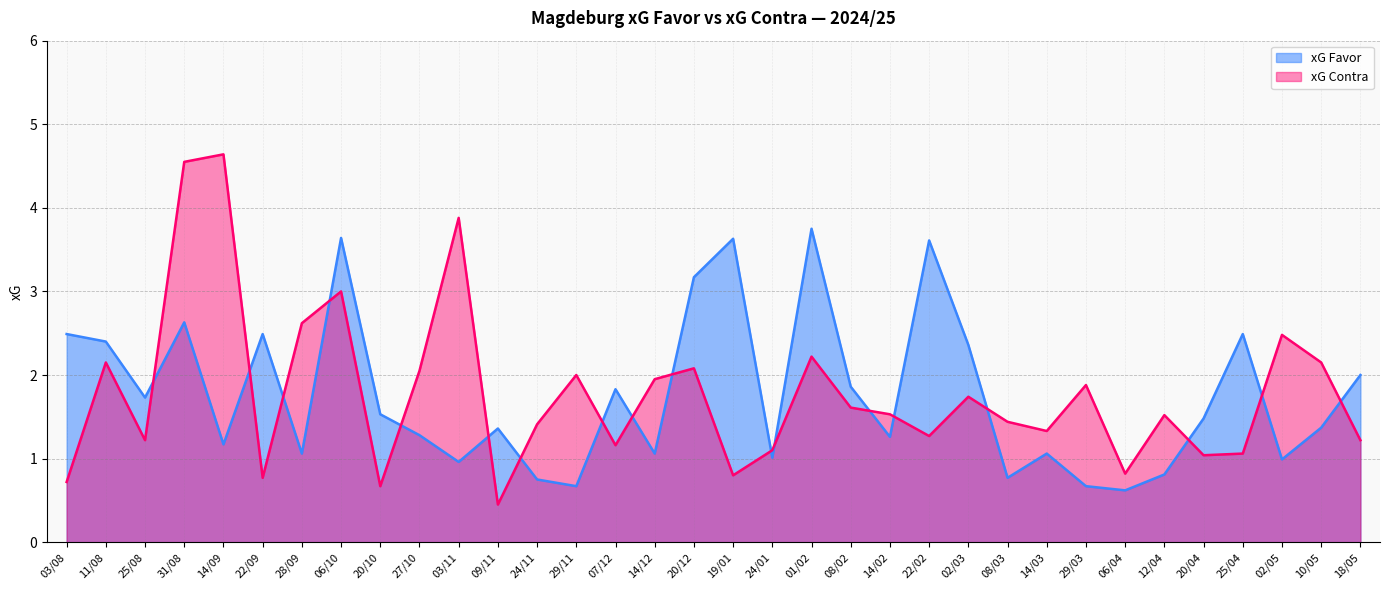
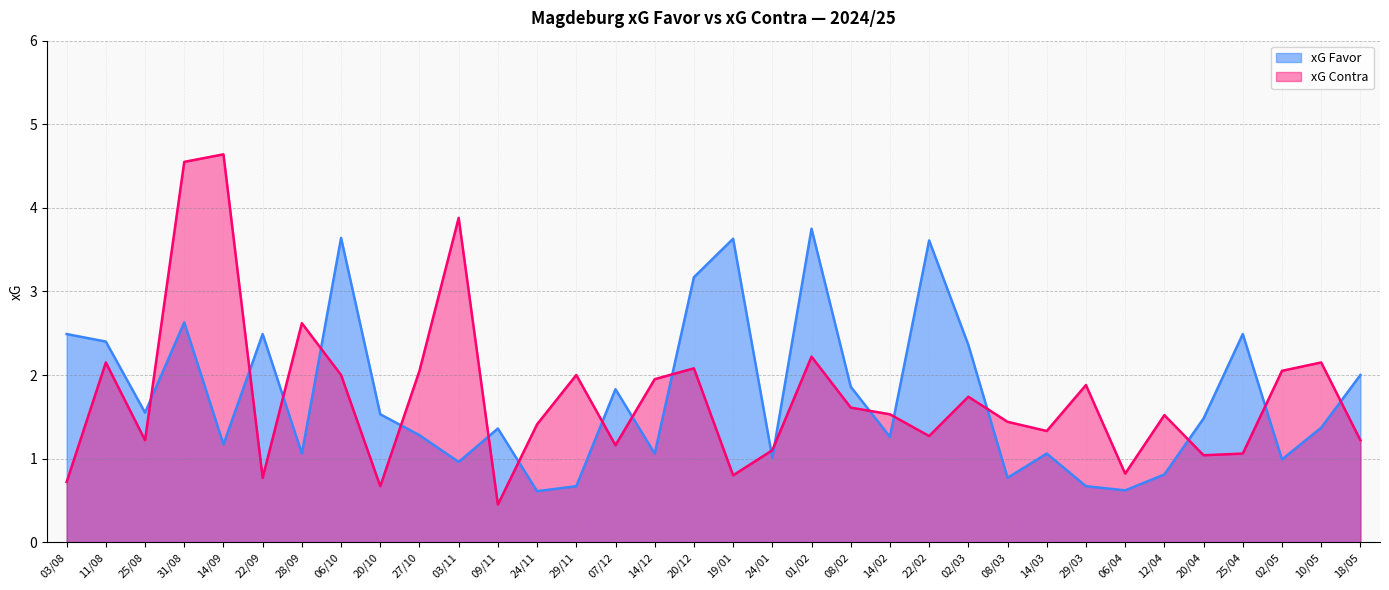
  {
    "xG Favor": {
      "03/08": 2.5,
      "11/08": 2.4,
-     "25/08": 1.7,
+     "25/08": 1.6,
      "31/08": 2.6,
      "14/09": 1.2,
      "22/09": 2.5,
      "28/09": 1.1,
      "06/10": 3.6,
      "20/10": 1.5,
      "27/10": 1.3,
      "03/11": 1.0,
      "09/11": 1.4,
-     "24/11": 0.8,
+     "24/11": 0.6,
      "29/11": 0.7,
      "07/12": 1.8,
      "14/12": 1.1,
      "20/12": 3.2,
      "19/01": 3.6,
      "24/01": 1.0,
      "01/02": 3.8,
      "08/02": 1.9,
      "14/02": 1.3,
      "22/02": 3.6,
      "02/03": 2.4,
      "08/03": 0.8,
      "14/03": 1.1,
      "29/03": 0.7,
      "06/04": 0.6,
      "12/04": 0.8,
      "20/04": 1.5,
      "25/04": 2.5,
      "02/05": 1.0,
      "10/05": 1.4,
      "18/05": 2.0
    },
    "xG Contra": {
      "03/08": 0.7,
      "11/08": 2.2,
      "25/08": 1.2,
      "31/08": 4.6,
      "14/09": 4.6,
      "22/09": 0.8,
      "28/09": 2.6,
-     "06/10": 3,
+     "06/10": 2,
      "20/10": 0.7,
      "27/10": 2.1,
      "03/11": 3.9,
      "09/11": 0.5,
      "24/11": 1.4,
      "29/11": 2.0,
      "07/12": 1.2,
      "14/12": 2.0,
      "20/12": 2.1,
      "19/01": 0.8,
      "24/01": 1.1,
      "01/02": 2.2,
      "08/02": 1.6,
      "14/02": 1.5,
      "22/02": 1.3,
      "02/03": 1.7,
      "08/03": 1.4,
      "14/03": 1.3,
      "29/03": 1.9,
      "06/04": 0.8,
      "12/04": 1.5,
      "20/04": 1.0,
      "25/04": 1.1,
-     "02/05": 2.5,
+     "02/05": 2.1,
      "10/05": 2.2,
      "18/05": 1.2
    }
  }
